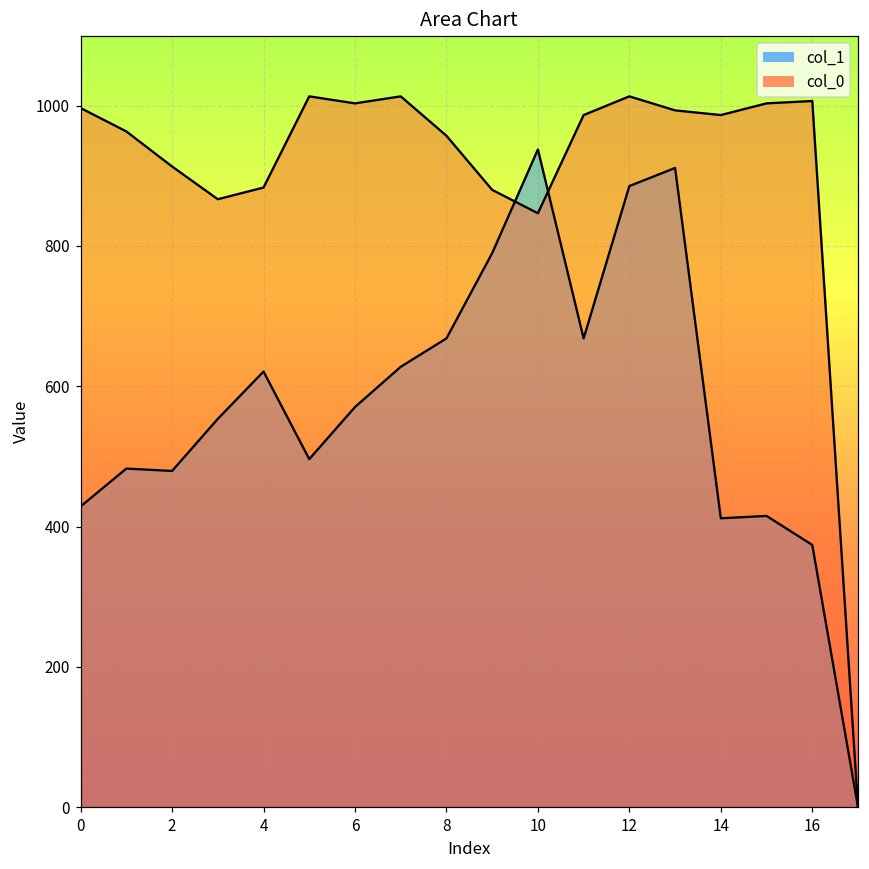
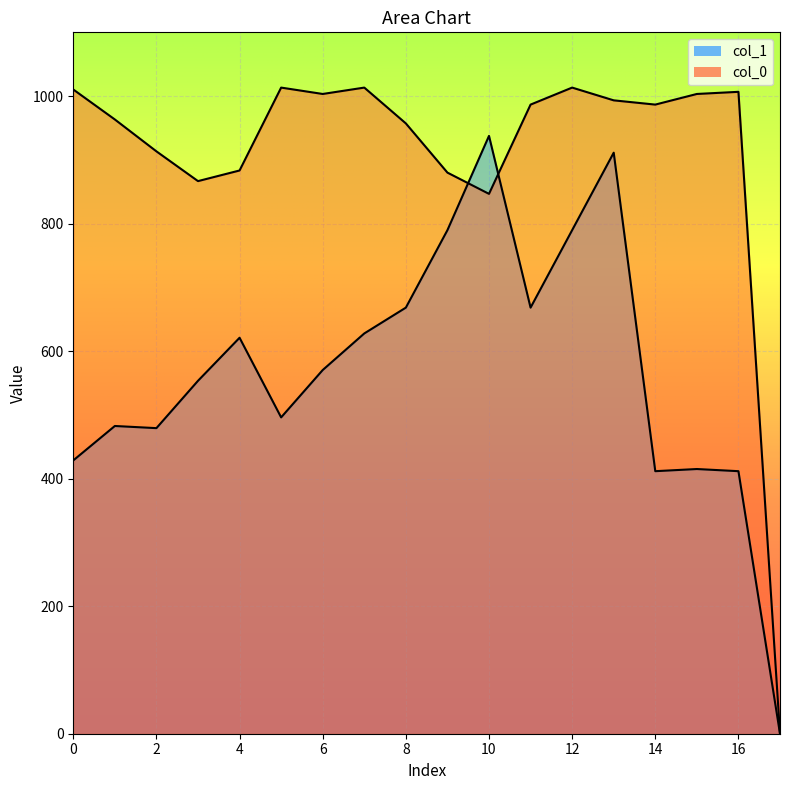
  {
    "col_1": {
      "0": 430,
      "2": 480,
      "4": 620,
      "6": 570,
      "8": 670,
      "10": 940,
-     "12": 890,
+     "12": 790,
      "14": 410,
-     "16": 370
+     "16": 410
    },
    "col_0": {
-     "0": 1000,
+     "0": 1010,
      "2": 910,
      "4": 880,
      "6": 1000,
      "8": 960,
      "10": 850,
      "12": 1010,
      "14": 990,
      "16": 1010
    }
  }
